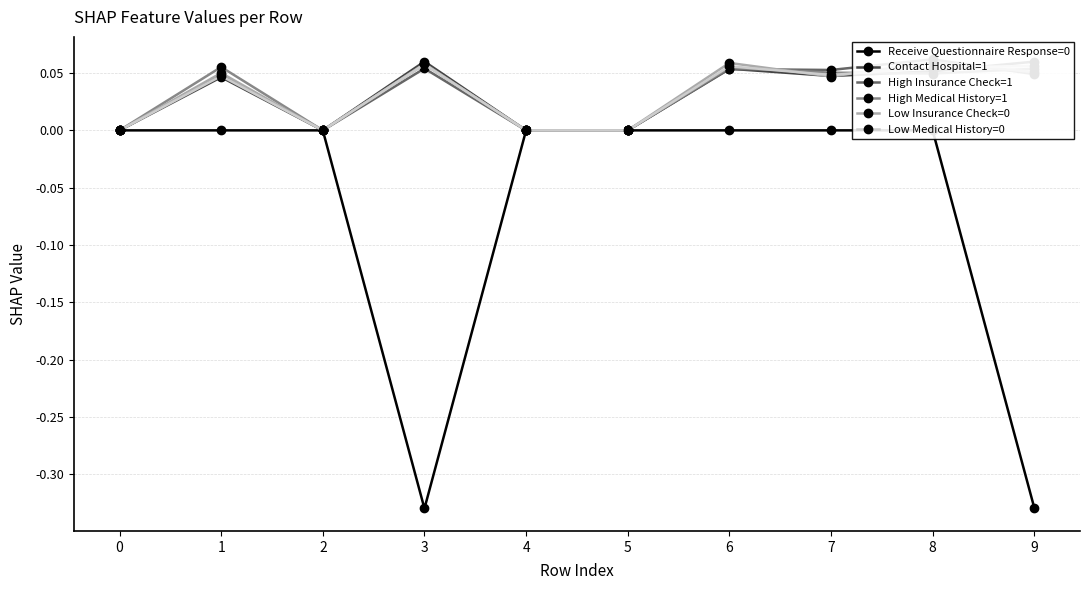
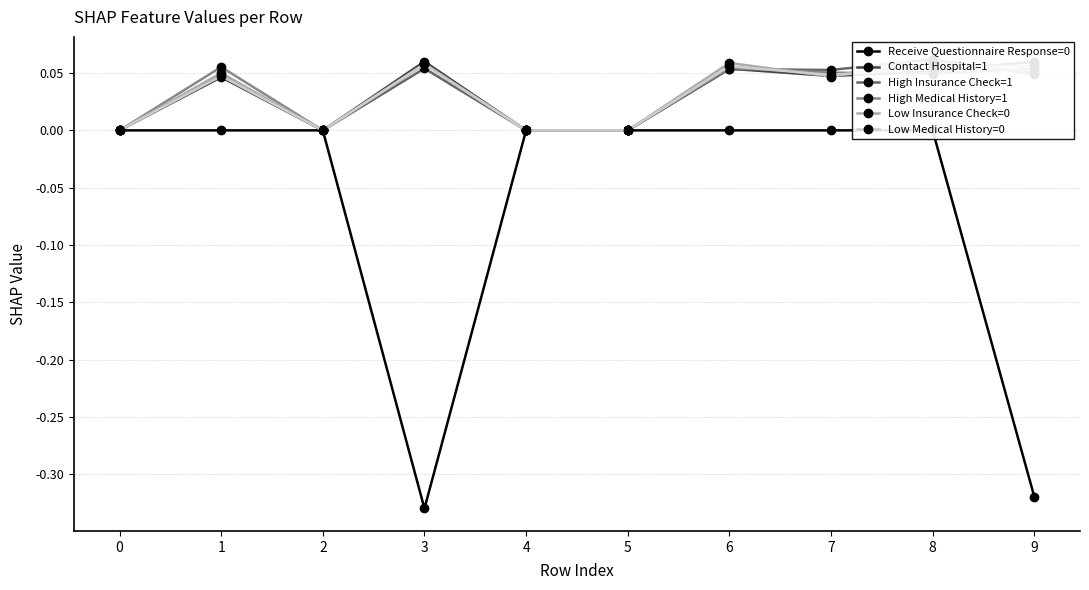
  {
    "Receive Questionnaire Response=0": {
      "1": 0.000,
      "3": -0.330,
      "6": 0.000,
      "7": 0.000,
-     "9": -0.329
+     "9": -0.320
    }
  }
